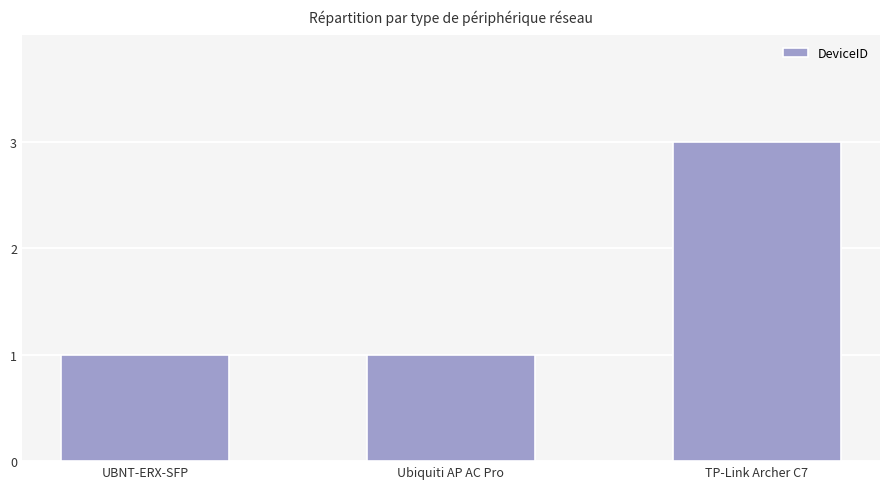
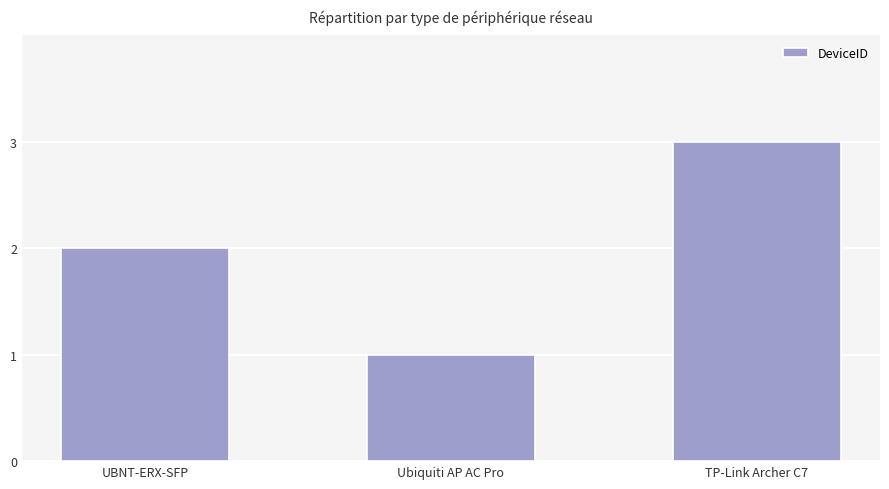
  {
-   "UBNT-ERX-SFP": 1,
+   "UBNT-ERX-SFP": 2,
    "Ubiquiti AP AC Pro": 1,
    "TP-Link Archer C7": 3
  }
